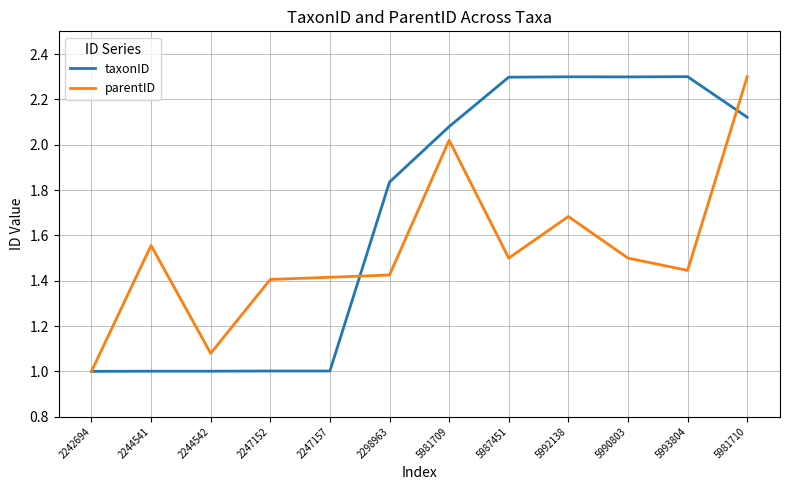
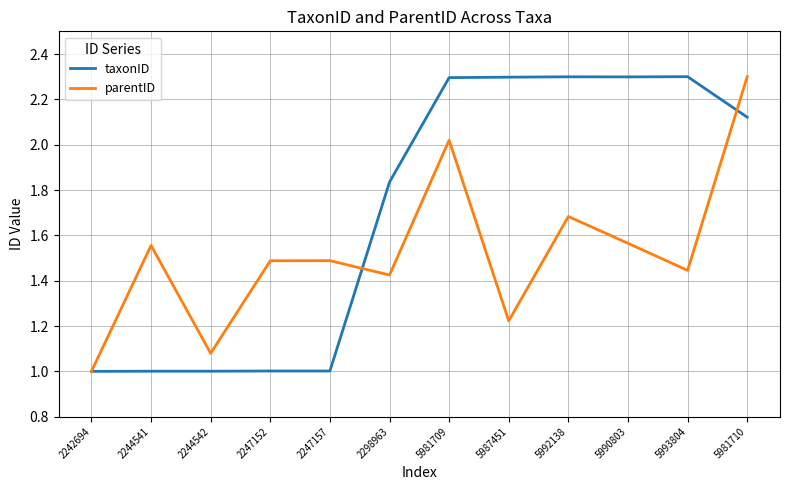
  {
    "taxonID": {
      "2244541": 1.00,
      "2244542": 1.00,
      "2247152": 1.00,
      "2247157": 1.00,
      "2298963": 1.84,
-     "5981709": 2.08,
+     "5981709": 2.30,
      "5987451": 2.30,
      "5992138": 2.30,
      "5990803": 2.30,
      "5993804": 2.30,
      "5981710": 2.12
    },
    "parentID": {
      "2244541": 1.56,
      "2244542": 1.08,
-     "2247152": 1.41,
-     "2247157": 1.41,
+     "2247152": 1.49,
+     "2247157": 1.49,
      "2298963": 1.43,
      "5981709": 2.02,
-     "5987451": 1.50,
+     "5987451": 1.22,
      "5992138": 1.68,
-     "5990803": 1.50,
+     "5990803": 1.57,
      "5993804": 1.45,
      "5981710": 2.30
    }
  }
